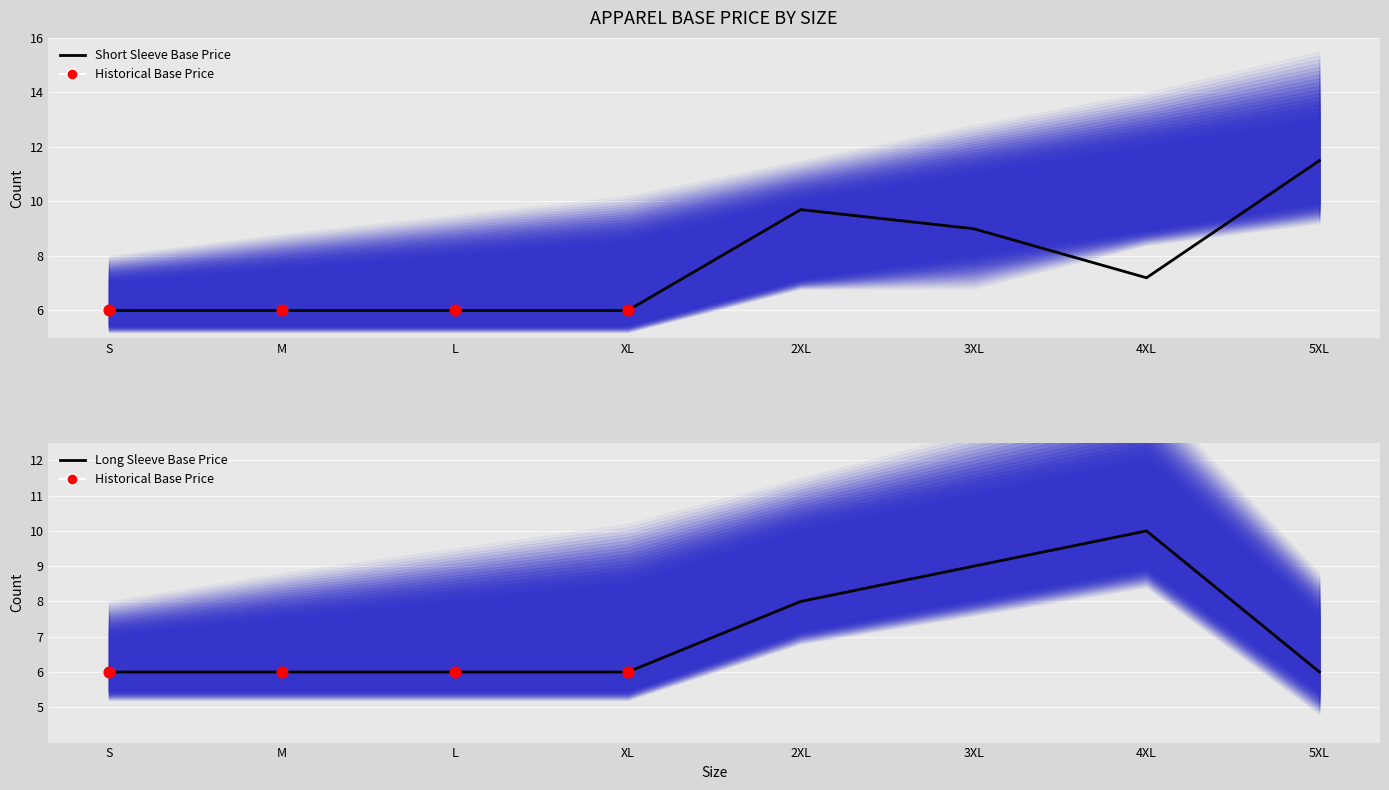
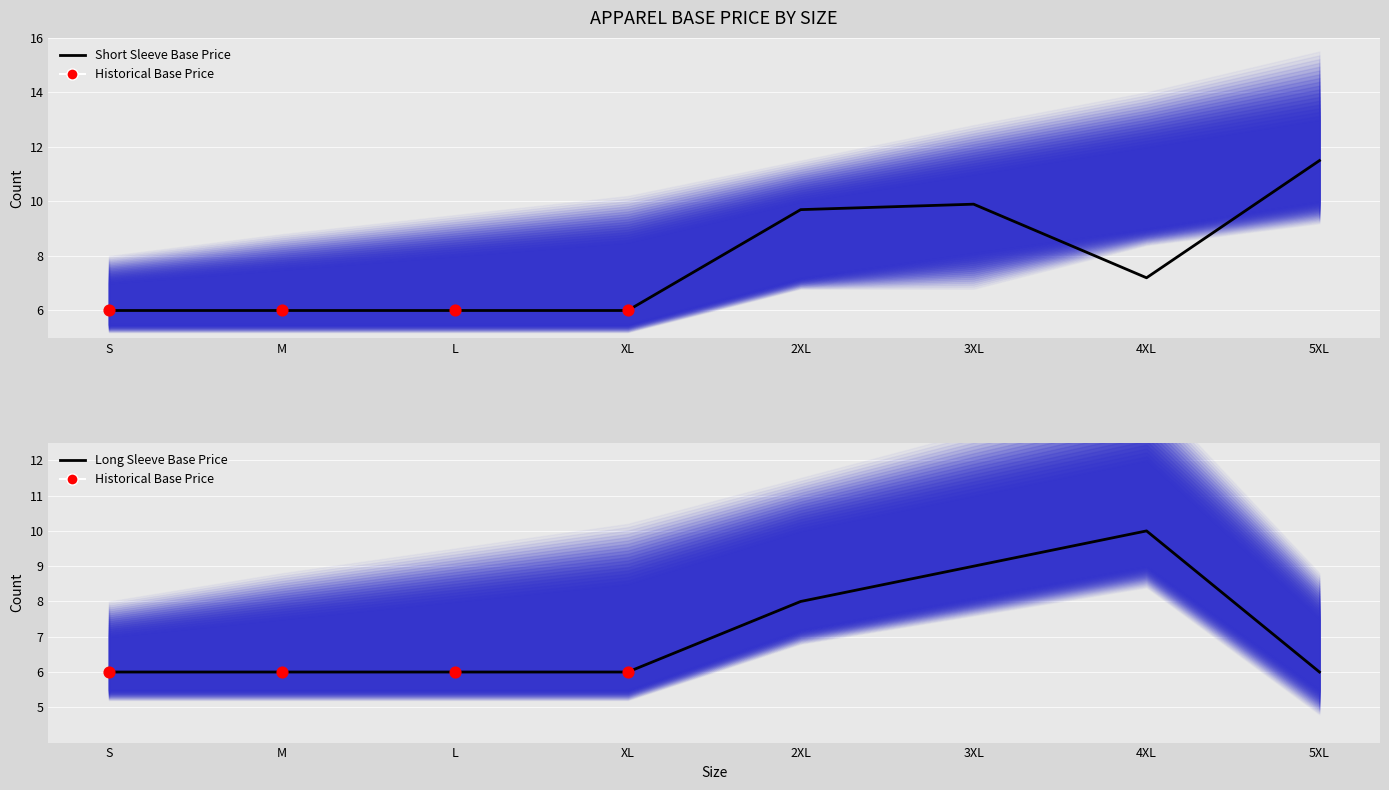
  {
    "APPAREL BASE PRICE BY SIZE": {
      "Short Sleeve Base Price": {
        "2XL": 9.7,
-       "3XL": 9.0,
+       "3XL": 9.9,
        "4XL": 7.2,
        "5XL": 11.5
      }
    }
  }
